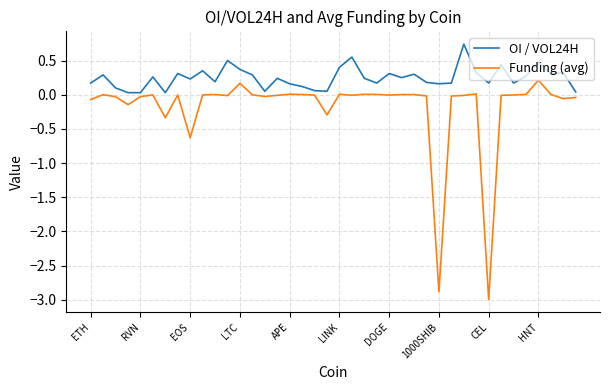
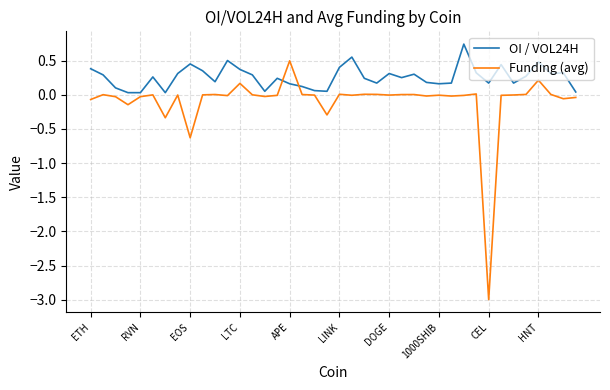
  {
    "OI / VOL24H": {
-     "ETH": 0.2,
+     "ETH": 0.4,
      "RVN": 0.0,
-     "EOS": 0.2,
+     "EOS": 0.5,
      "LTC": 0.4,
      "APE": 0.2,
      "LINK": 0.4,
      "DOGE": 0.3,
      "1000SHIB": 0.2,
      "CEL": 0.2
    },
    "Funding (avg)": {
      "ETH": -0.1,
      "RVN": 0.0,
      "EOS": -0.6,
      "LTC": 0.2,
-     "APE": 0.0,
+     "APE": 0.5,
      "LINK": 0.0,
      "DOGE": 0.0,
-     "1000SHIB": -2.9,
+     "1000SHIB": 0.0,
      "CEL": -3.0,
      "HNT": 0.2
    }
  }
